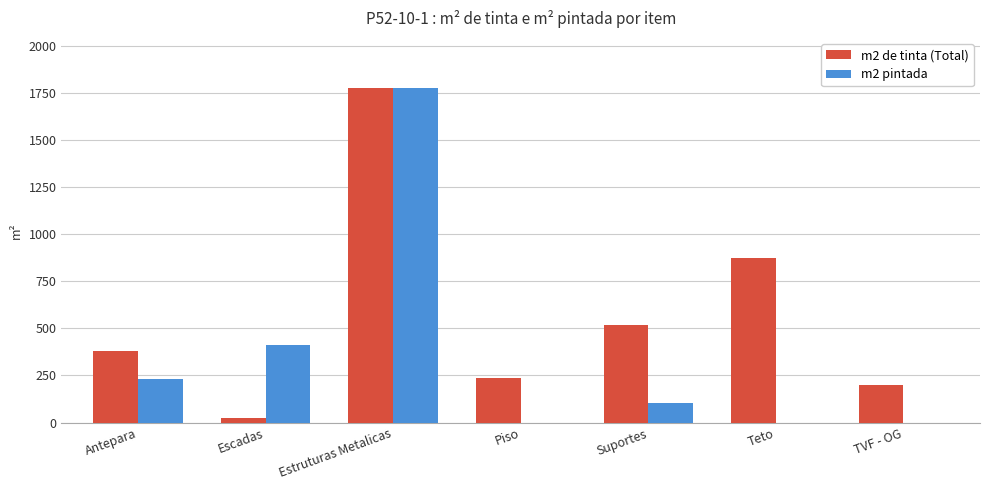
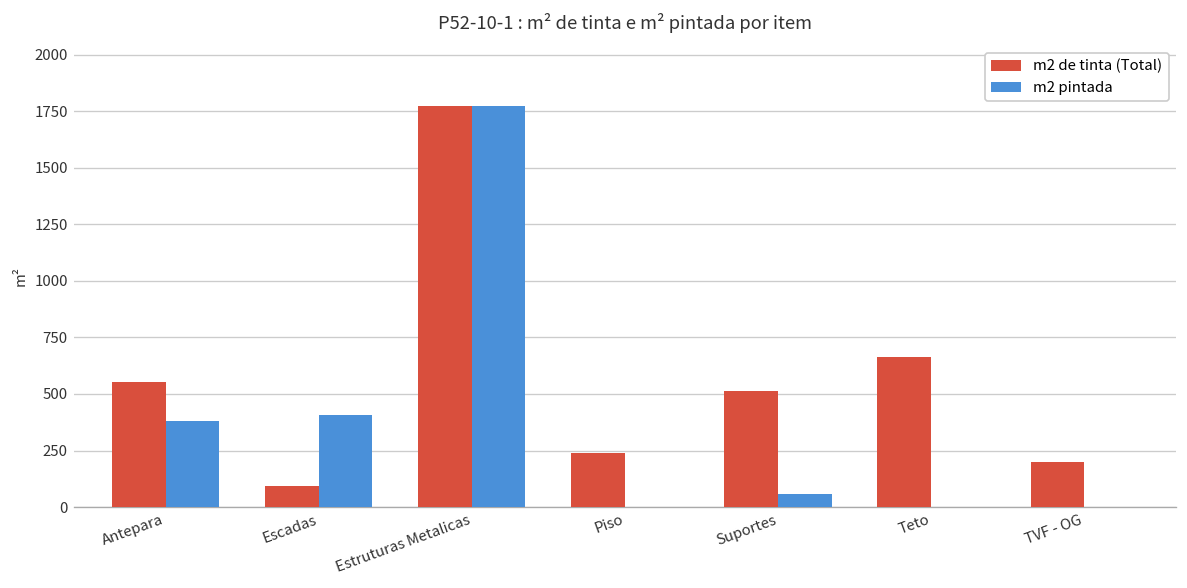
  {
    "m2 de tinta (Total)": {
-     "Antepara": 380,
-     "Escadas": 20,
+     "Antepara": 550,
+     "Escadas": 90,
      "Estruturas Metalicas": 1780,
      "Piso": 240,
      "Suportes": 520,
-     "Teto": 870,
+     "Teto": 660,
      "TVF - OG": 200
    },
    "m2 pintada": {
-     "Antepara": 230,
+     "Antepara": 380,
      "Escadas": 410,
      "Estruturas Metalicas": 1780,
      "Piso": 0,
-     "Suportes": 100,
+     "Suportes": 60,
      "Teto": 0,
      "TVF - OG": 0
    }
  }
